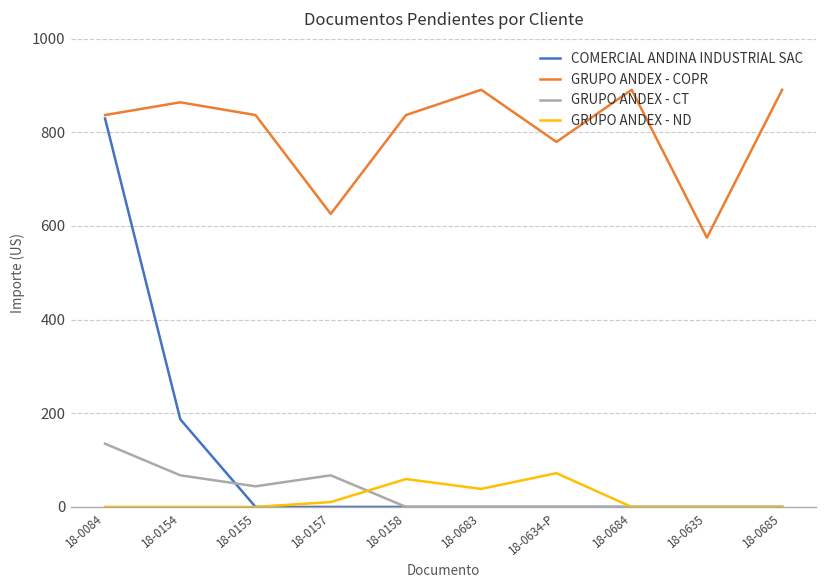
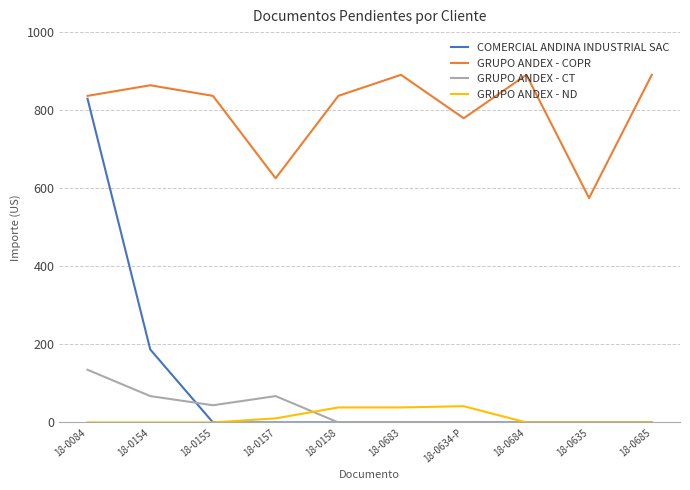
  {
    "COMERCIAL ANDINA INDUSTRIAL SAC": {
      "18-0084": 830,
      "18-0154": 190,
      "18-0157": 0
    },
    "GRUPO ANDEX - COPR": {
      "18-0084": 840,
      "18-0154": 860,
      "18-0155": 840,
      "18-0157": 630,
      "18-0158": 840,
      "18-0683": 890,
      "18-0634-P": 780,
      "18-0684": 890,
      "18-0635": 570,
      "18-0685": 890
    },
    "GRUPO ANDEX - CT": {
      "18-0084": 130,
      "18-0154": 70,
      "18-0155": 40,
      "18-0157": 70
    },
    "GRUPO ANDEX - ND": {
      "18-0084": 0,
      "18-0154": 0,
      "18-0157": 10,
-     "18-0158": 60,
+     "18-0158": 40,
      "18-0683": 40,
-     "18-0634-P": 70
+     "18-0634-P": 40
    }
  }
